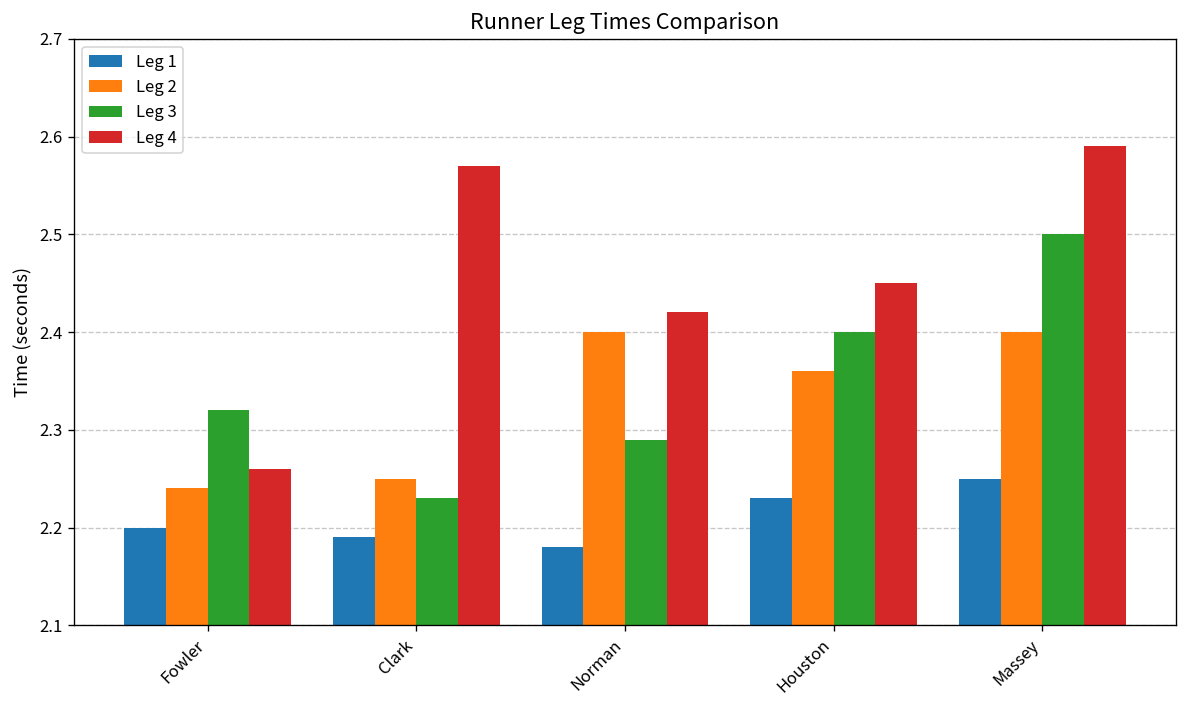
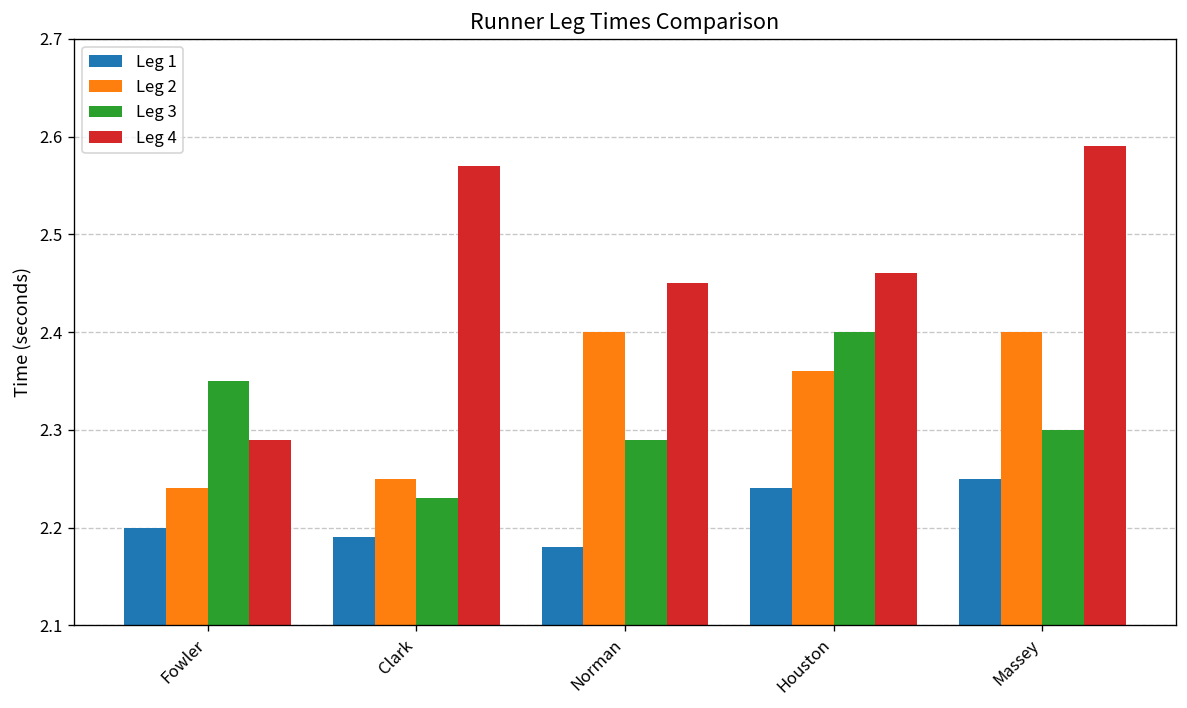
  {
    "Leg 1": {
      "Fowler": 2.20,
      "Clark": 2.19,
      "Norman": 2.18,
-     "Houston": 2.23,
+     "Houston": 2.24,
      "Massey": 2.25
    },
    "Leg 2": {
      "Fowler": 2.24,
      "Clark": 2.25,
      "Norman": 2.40,
      "Houston": 2.36,
      "Massey": 2.40
    },
    "Leg 3": {
-     "Fowler": 2.32,
+     "Fowler": 2.35,
      "Clark": 2.23,
      "Norman": 2.29,
      "Houston": 2.40,
-     "Massey": 2.5
+     "Massey": 2.3
    },
    "Leg 4": {
-     "Fowler": 2.26,
+     "Fowler": 2.29,
      "Clark": 2.57,
-     "Norman": 2.42,
-     "Houston": 2.45,
+     "Norman": 2.45,
+     "Houston": 2.46,
      "Massey": 2.59
    }
  }
